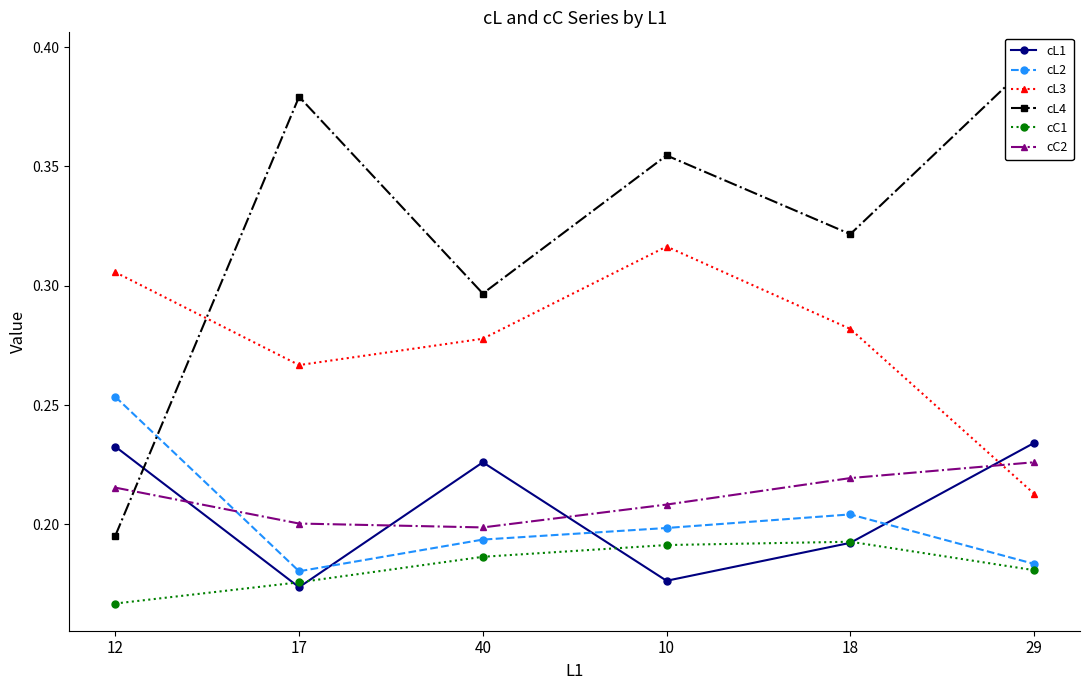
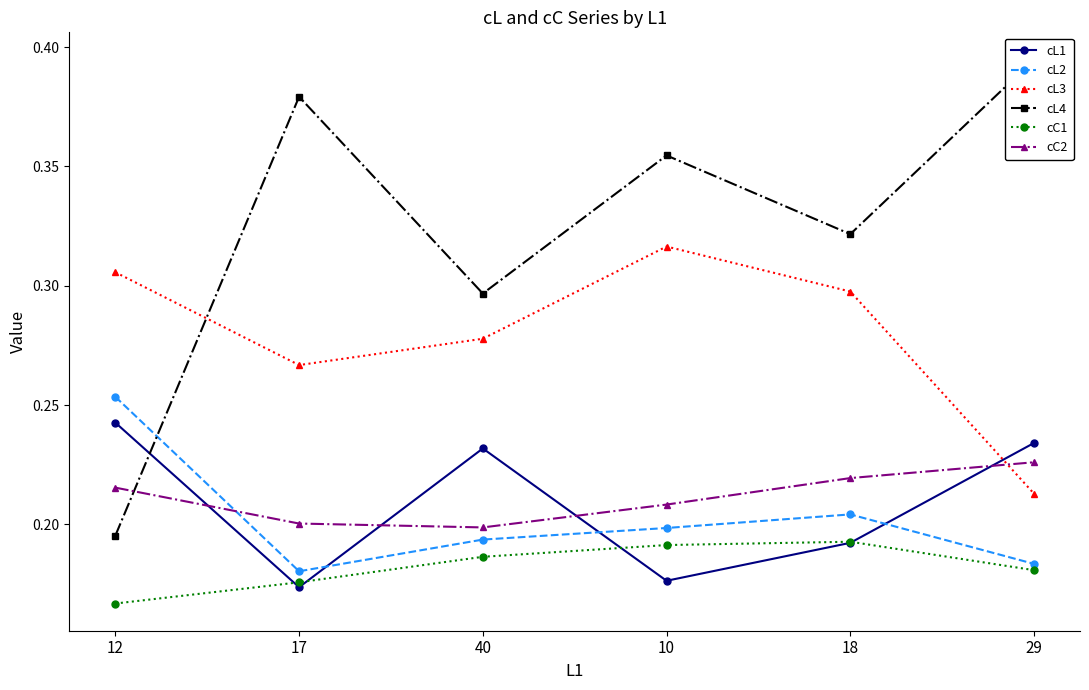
  {
    "cL1": {
-     "12": 0.233,
+     "12": 0.243,
      "17": 0.174,
-     "40": 0.226,
+     "40": 0.232,
      "10": 0.176,
      "29": 0.234
    },
    "cL2": {
      "12": 0.253,
      "17": 0.180,
      "40": 0.194,
      "10": 0.199,
      "18": 0.204,
      "29": 0.183
    },
    "cL3": {
      "12": 0.306,
      "17": 0.267,
      "40": 0.278,
      "10": 0.316,
-     "18": 0.282,
+     "18": 0.298,
      "29": 0.213
    },
    "cL4": {
      "12": 0.195,
      "17": 0.379,
      "40": 0.297,
      "10": 0.355,
      "18": 0.322
    },
    "cC1": {
      "12": 0.167,
      "17": 0.176,
      "40": 0.186,
      "10": 0.191,
      "29": 0.181
    },
    "cC2": {
      "12": 0.215,
      "17": 0.200,
      "40": 0.199,
      "10": 0.208,
      "18": 0.219,
      "29": 0.226
    }
  }
